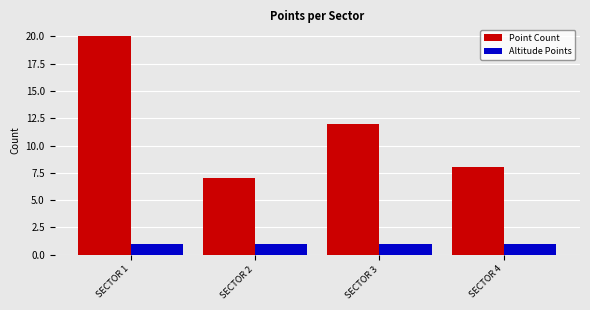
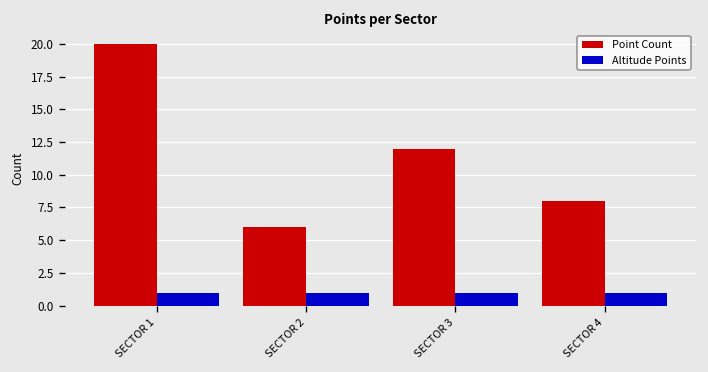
  {
    "Point Count": {
      "SECTOR 1": 20,
-     "SECTOR 2": 7,
+     "SECTOR 2": 6,
      "SECTOR 3": 12,
      "SECTOR 4": 8
    },
    "Altitude Points": {
      "SECTOR 1": 1,
      "SECTOR 2": 1,
      "SECTOR 3": 1,
      "SECTOR 4": 1
    }
  }
